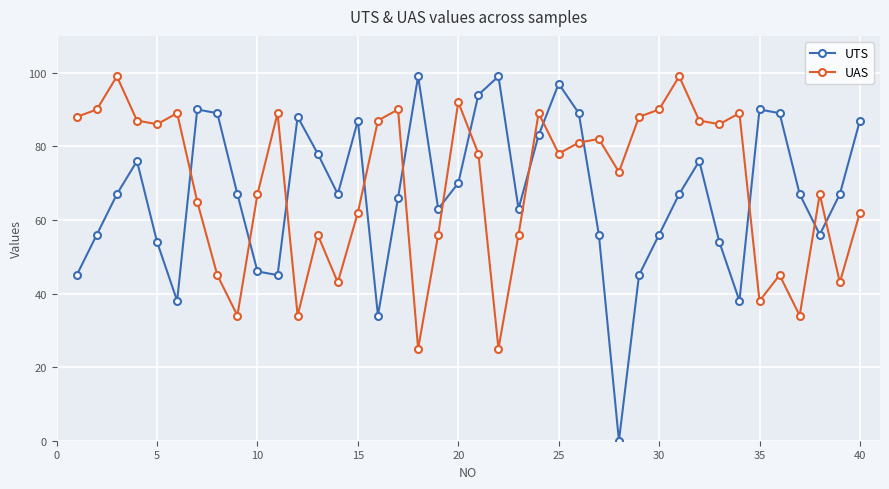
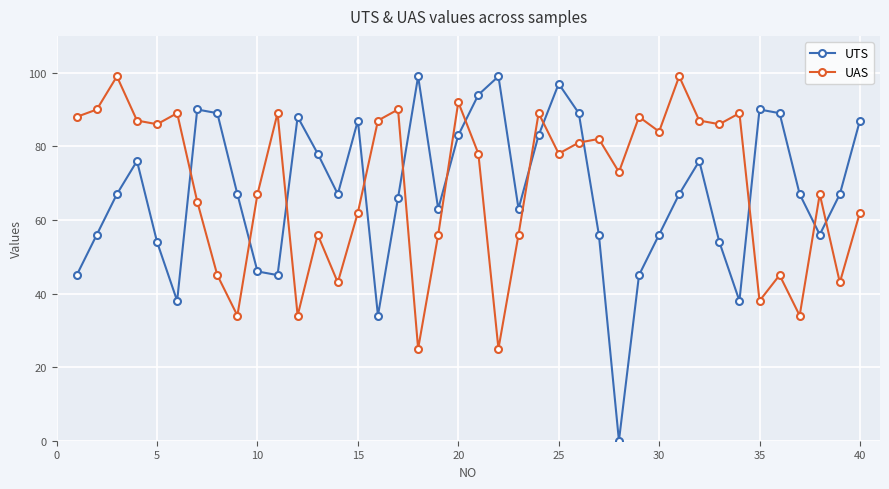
  {
    "UTS": {
      "5": 54,
      "10": 46,
      "15": 87,
-     "20": 70,
+     "20": 83,
      "25": 97,
      "30": 56,
      "35": 90,
      "40": 87
    },
    "UAS": {
      "5": 86,
      "10": 67,
      "15": 62,
      "20": 92,
      "25": 78,
-     "30": 90,
+     "30": 84,
      "35": 38,
      "40": 62
    }
  }
